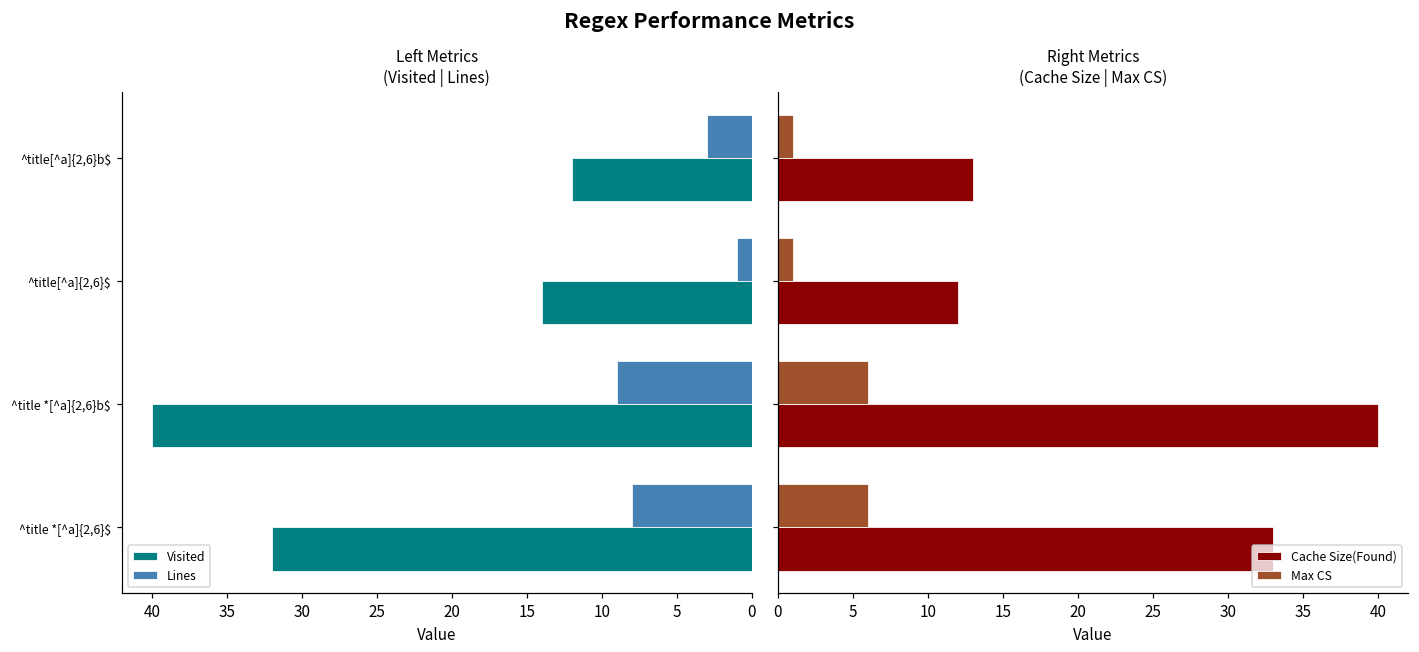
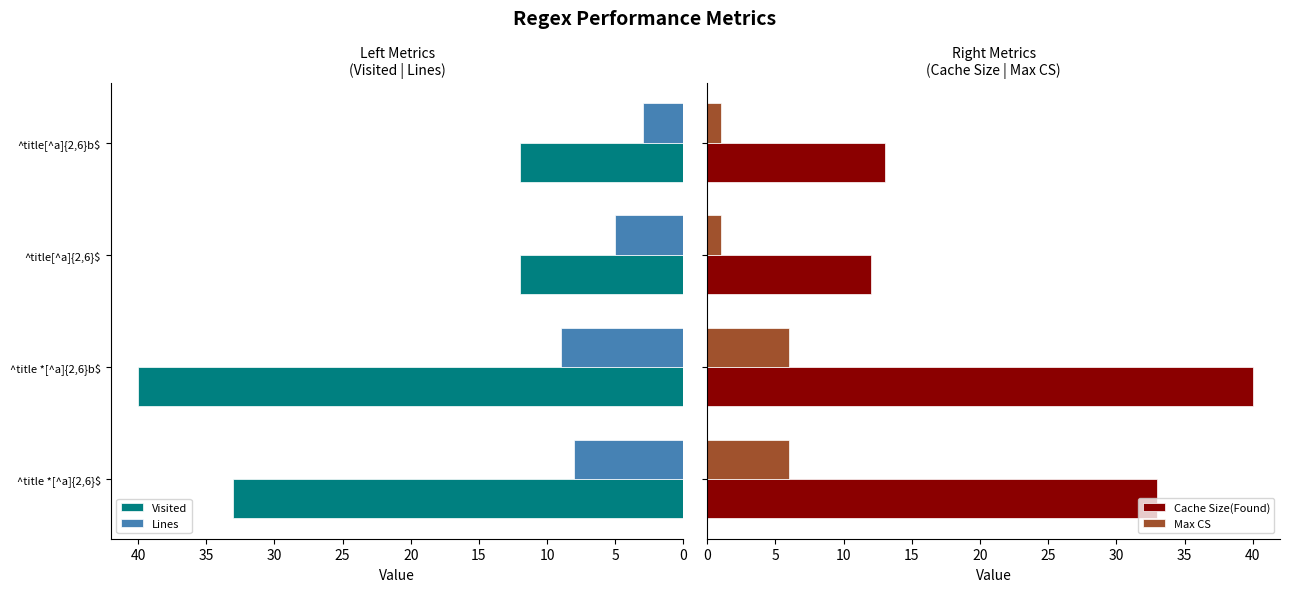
  {
    "Left Metrics (Visited | Lines)": {
      "Visited": {
        "^title[^a]{2,6}b$": 12,
-       "^title[^a]{2,6}$": 14,
+       "^title[^a]{2,6}$": 12,
        "^title *[^a]{2,6}b$": 40,
-       "^title *[^a]{2,6}$": 32
+       "^title *[^a]{2,6}$": 33
      },
      "Lines": {
        "^title[^a]{2,6}b$": 3,
-       "^title[^a]{2,6}$": 1,
+       "^title[^a]{2,6}$": 5,
        "^title *[^a]{2,6}b$": 9,
        "^title *[^a]{2,6}$": 8
      }
    }
  }
